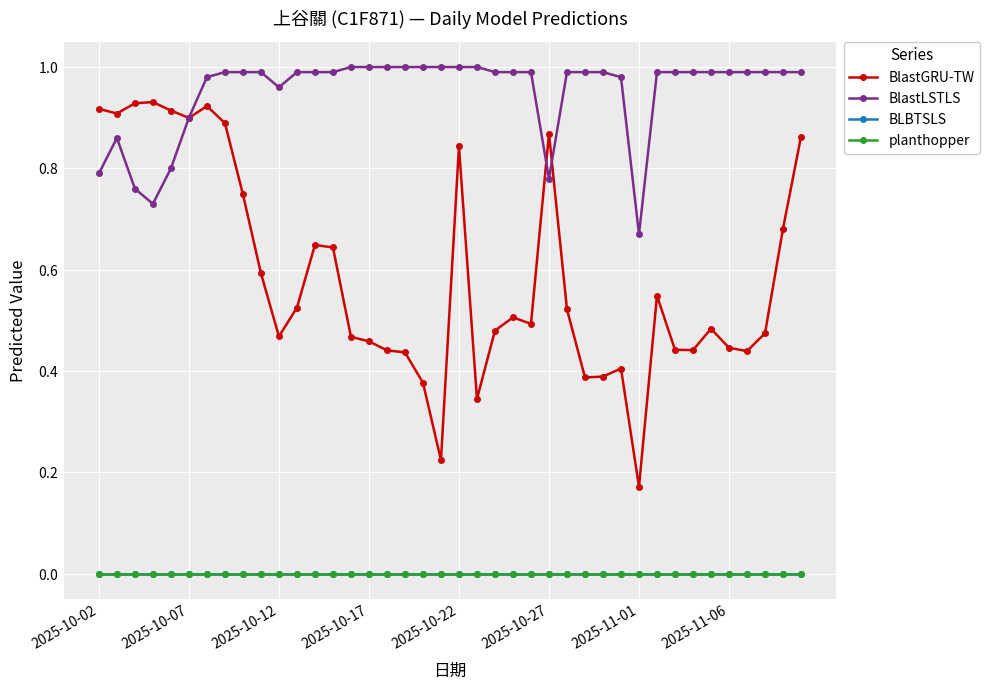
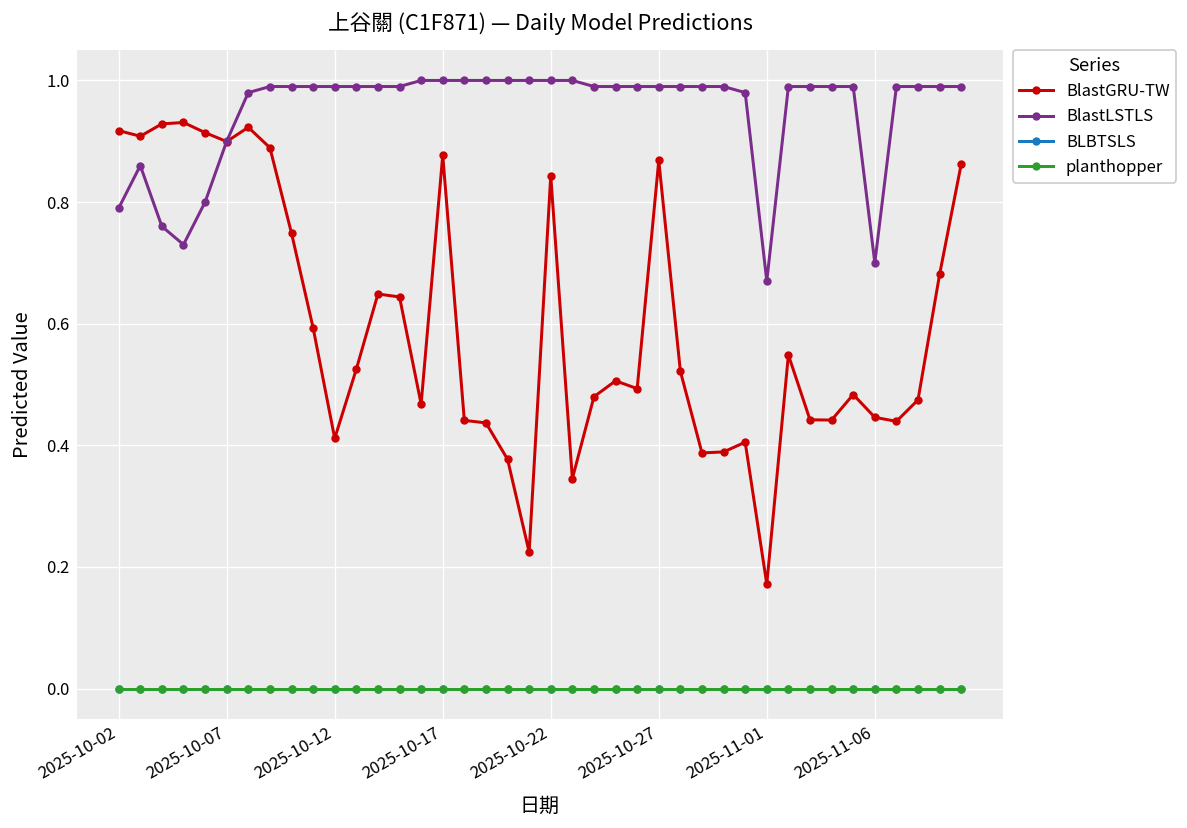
  {
    "BlastGRU-TW": {
      "2025-10-02": 0.92,
-     "2025-10-12": 0.47,
-     "2025-10-17": 0.46,
+     "2025-10-12": 0.41,
+     "2025-10-17": 0.88,
      "2025-10-22": 0.84,
      "2025-10-27": 0.87,
      "2025-11-01": 0.17,
      "2025-11-06": 0.45
    },
    "BlastLSTLS": {
      "2025-10-02": 0.79,
-     "2025-10-12": 0.96,
+     "2025-10-12": 0.99,
      "2025-10-17": 1.00,
      "2025-10-22": 1.00,
-     "2025-10-27": 0.78,
+     "2025-10-27": 0.99,
      "2025-11-01": 0.67,
-     "2025-11-06": 0.99
+     "2025-11-06": 0.70
    },
    "planthopper": {
      "2025-10-02": 0.00,
      "2025-10-07": 0.00,
      "2025-10-12": 0.00,
      "2025-10-17": 0.00,
      "2025-10-22": 0.00,
      "2025-10-27": 0.00,
      "2025-11-01": 0.00,
      "2025-11-06": 0.00
    }
  }
